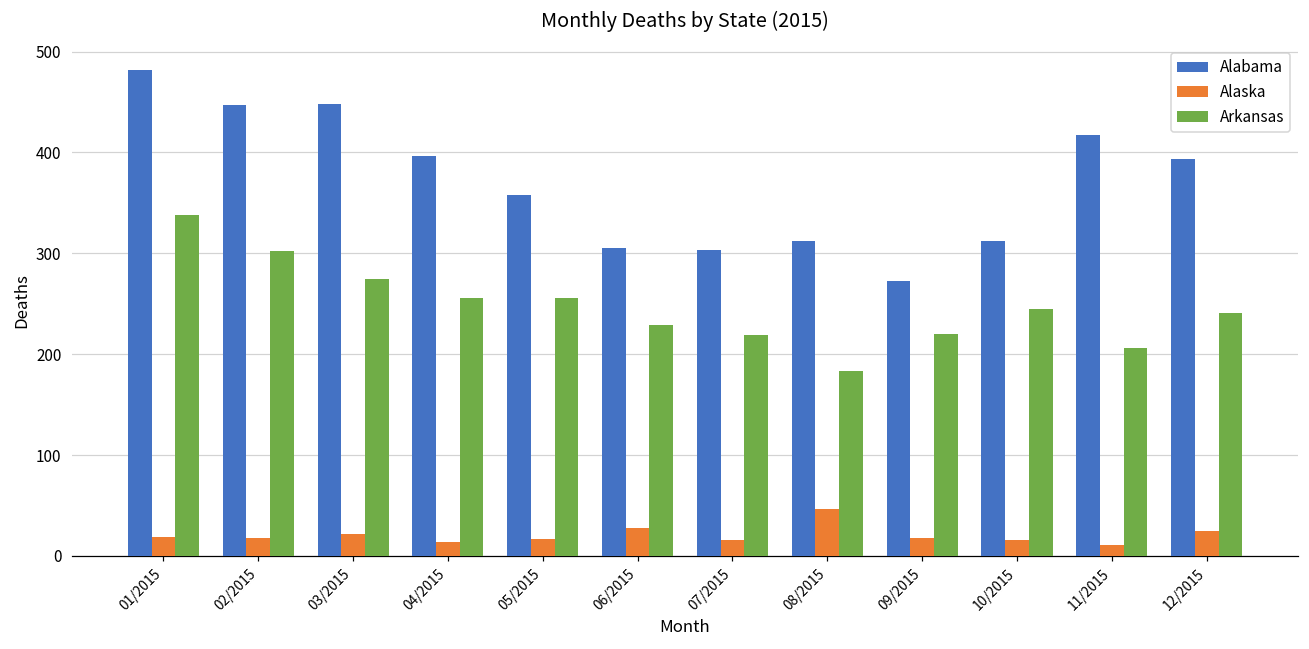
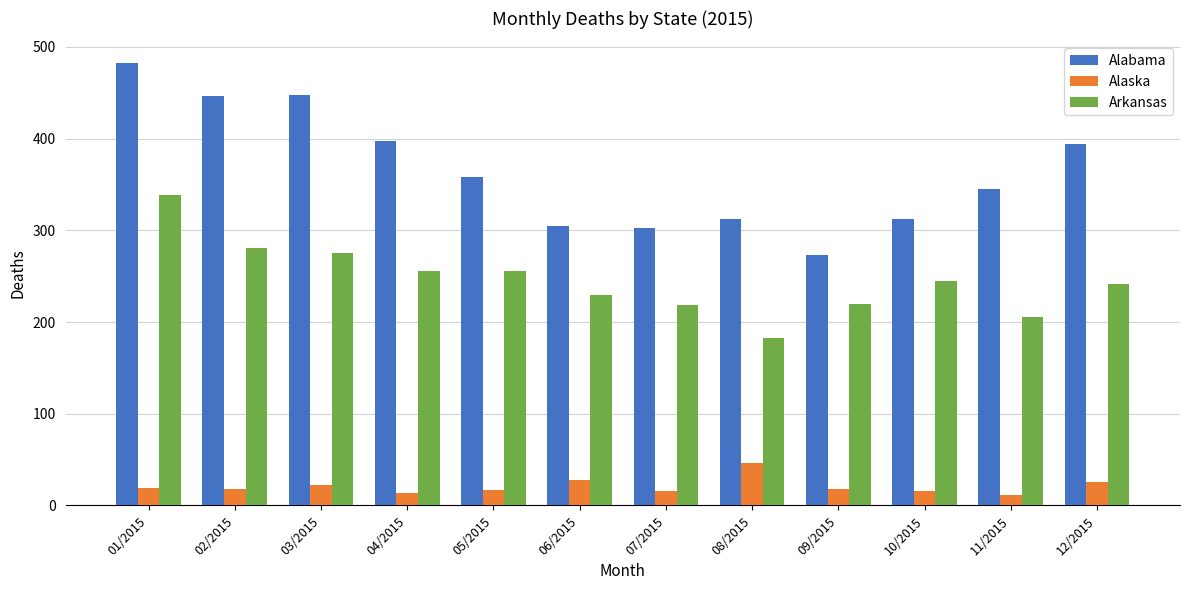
  {
    "Alabama": {
      "01/2015": 480,
      "02/2015": 450,
      "03/2015": 450,
      "04/2015": 400,
      "05/2015": 360,
      "06/2015": 310,
      "07/2015": 300,
      "08/2015": 310,
      "09/2015": 270,
      "10/2015": 310,
-     "11/2015": 420,
+     "11/2015": 350,
      "12/2015": 390
    },
    "Alaska": {
      "01/2015": 20,
      "02/2015": 20,
      "03/2015": 20,
      "04/2015": 10,
      "05/2015": 20,
      "06/2015": 30,
      "07/2015": 20,
      "08/2015": 50,
      "09/2015": 20,
      "10/2015": 20,
      "11/2015": 10,
      "12/2015": 30
    },
    "Arkansas": {
      "01/2015": 340,
-     "02/2015": 300,
+     "02/2015": 280,
      "03/2015": 280,
      "04/2015": 260,
      "05/2015": 260,
      "06/2015": 230,
      "07/2015": 220,
      "08/2015": 180,
      "09/2015": 220,
      "10/2015": 250,
      "11/2015": 210,
      "12/2015": 240
    }
  }
